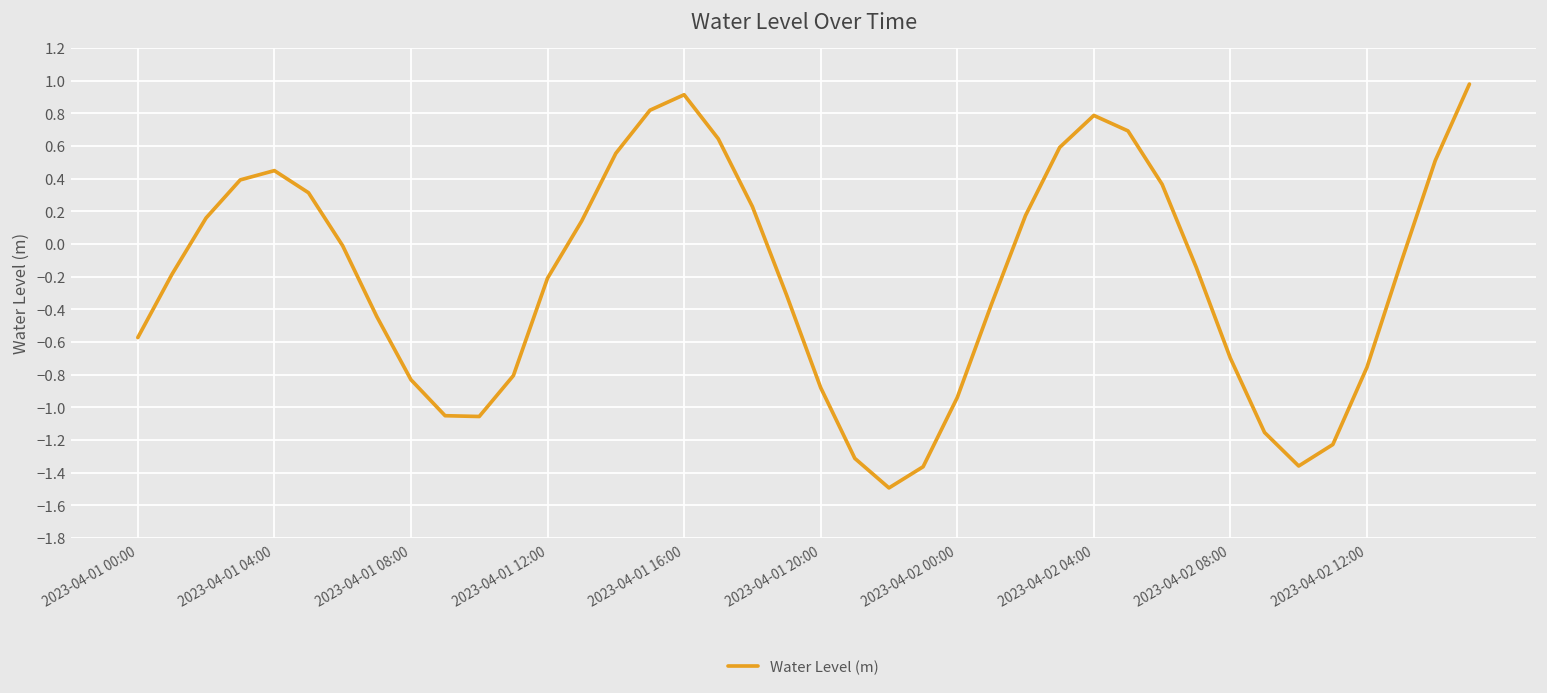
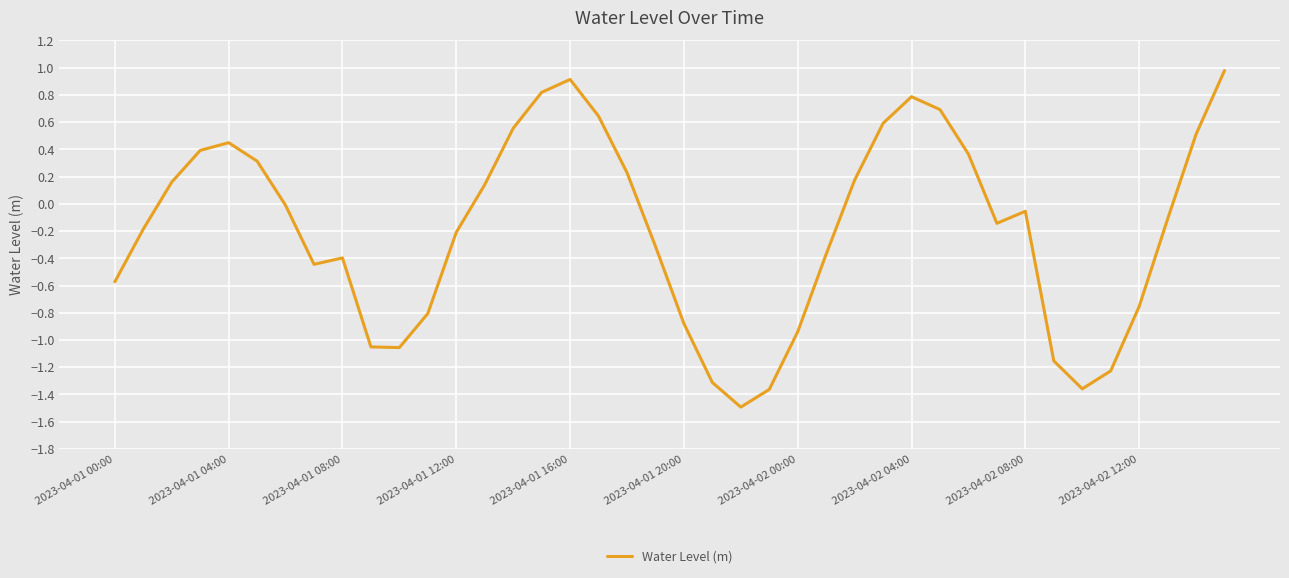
  {
    "2023-04-01 00:00": -0.57,
    "2023-04-01 04:00": 0.45,
-   "2023-04-01 08:00": -0.83,
+   "2023-04-01 08:00": -0.40,
    "2023-04-01 12:00": -0.21,
    "2023-04-01 16:00": 0.91,
    "2023-04-01 20:00": -0.88,
    "2023-04-02 00:00": -0.94,
    "2023-04-02 04:00": 0.79,
-   "2023-04-02 08:00": -0.70,
+   "2023-04-02 08:00": -0.05,
    "2023-04-02 12:00": -0.75
  }
